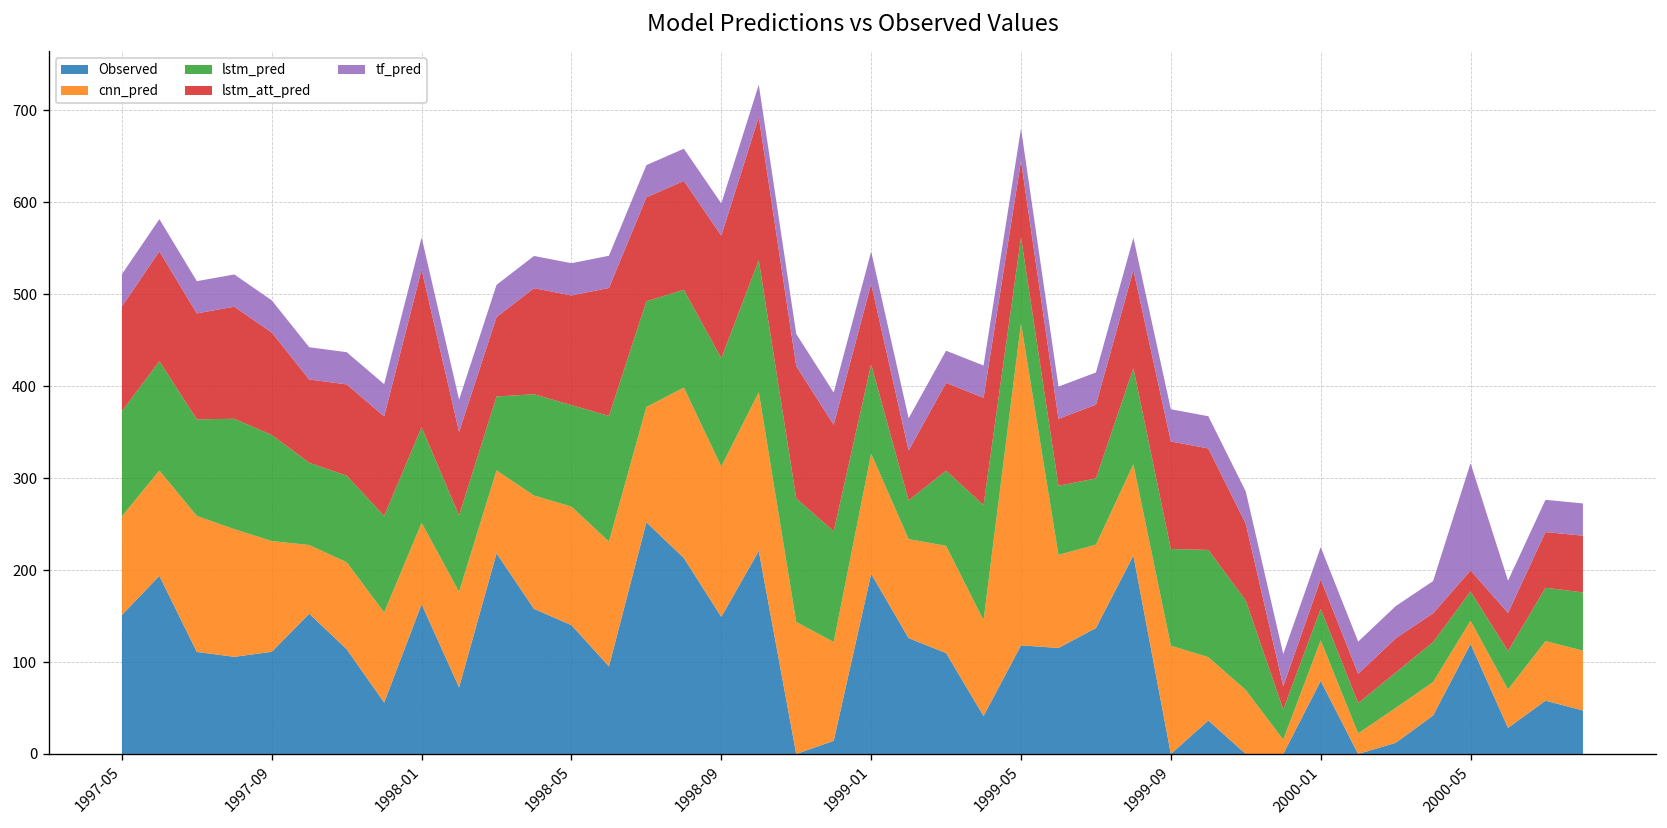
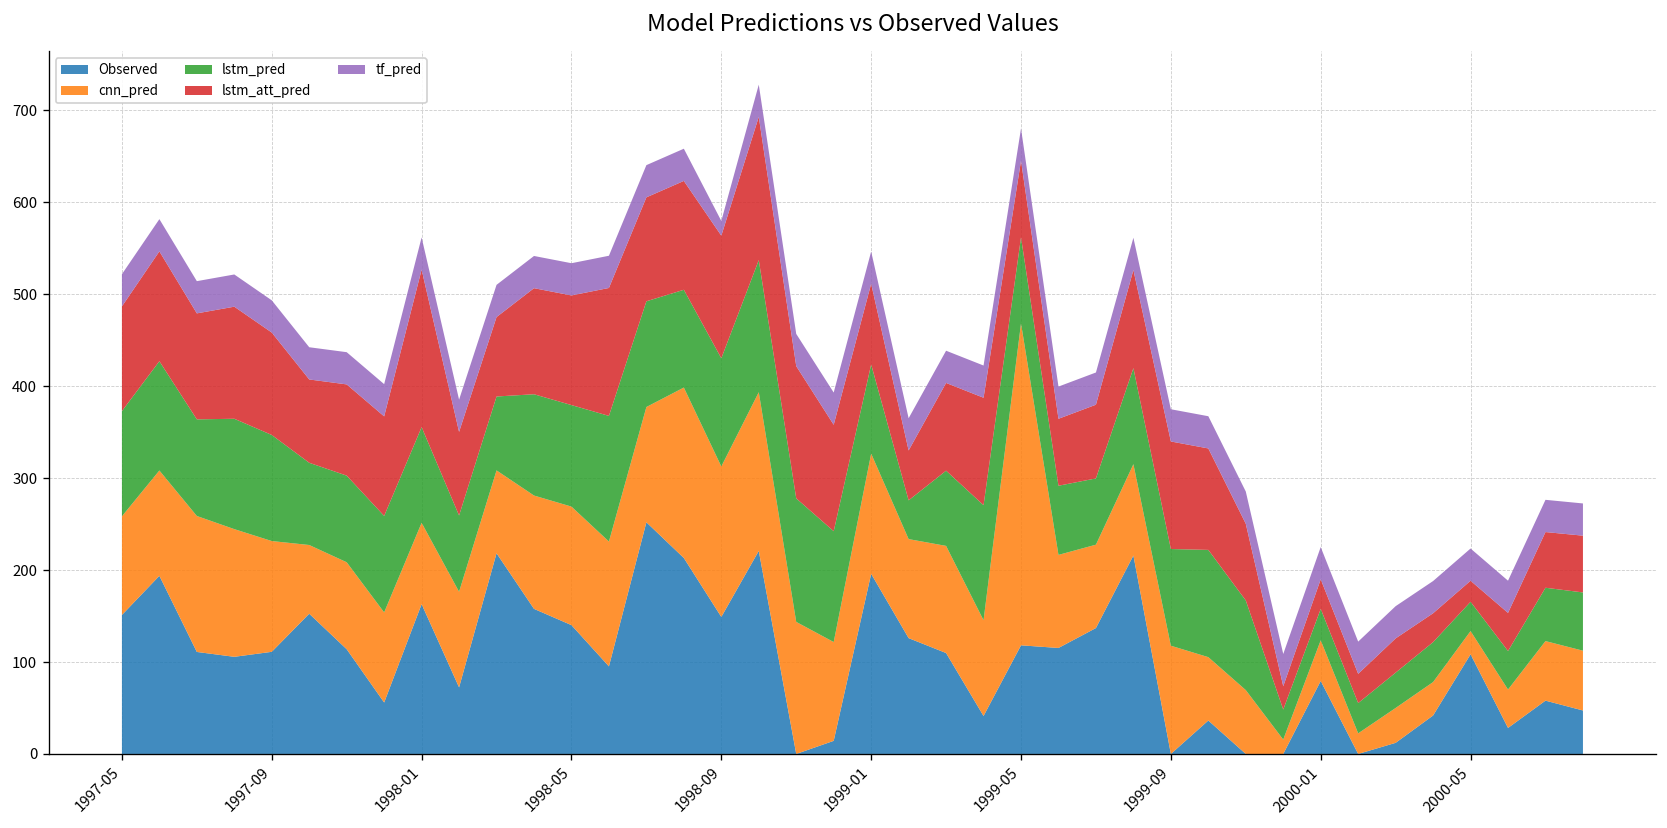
  {
    "Observed": {
      "1997-05": 150,
      "1997-09": 110,
      "1998-01": 160,
      "1998-05": 140,
      "1998-09": 150,
      "1999-01": 200,
      "1999-05": 120,
      "1999-09": 0,
      "2000-01": 80,
-     "2000-05": 120
+     "2000-05": 110
    },
    "cnn_pred": {
      "1997-05": 110,
      "1997-09": 120,
      "1998-01": 90,
      "1998-05": 130,
      "1998-09": 160,
      "1999-01": 130,
      "1999-05": 350,
      "1999-09": 120,
      "2000-01": 40,
      "2000-05": 30
    },
    "lstm_pred": {
      "1997-05": 110,
      "1997-09": 120,
      "1998-01": 100,
      "1998-05": 110,
      "1998-09": 120,
      "1999-01": 100,
      "1999-05": 90,
      "1999-09": 110,
      "2000-01": 30,
      "2000-05": 30
    },
    "lstm_att_pred": {
      "1997-05": 110,
      "1997-09": 110,
      "1998-01": 170,
      "1998-05": 120,
      "1998-09": 130,
      "1999-01": 90,
      "1999-05": 80,
      "1999-09": 120,
      "2000-01": 30,
      "2000-05": 20
    },
    "tf_pred": {
      "1997-05": 40,
      "1997-09": 40,
      "1998-01": 40,
      "1998-05": 40,
-     "1998-09": 40,
+     "1998-09": 20,
      "1999-01": 40,
      "1999-05": 40,
      "1999-09": 40,
      "2000-01": 40,
-     "2000-05": 120
+     "2000-05": 40
    }
  }
